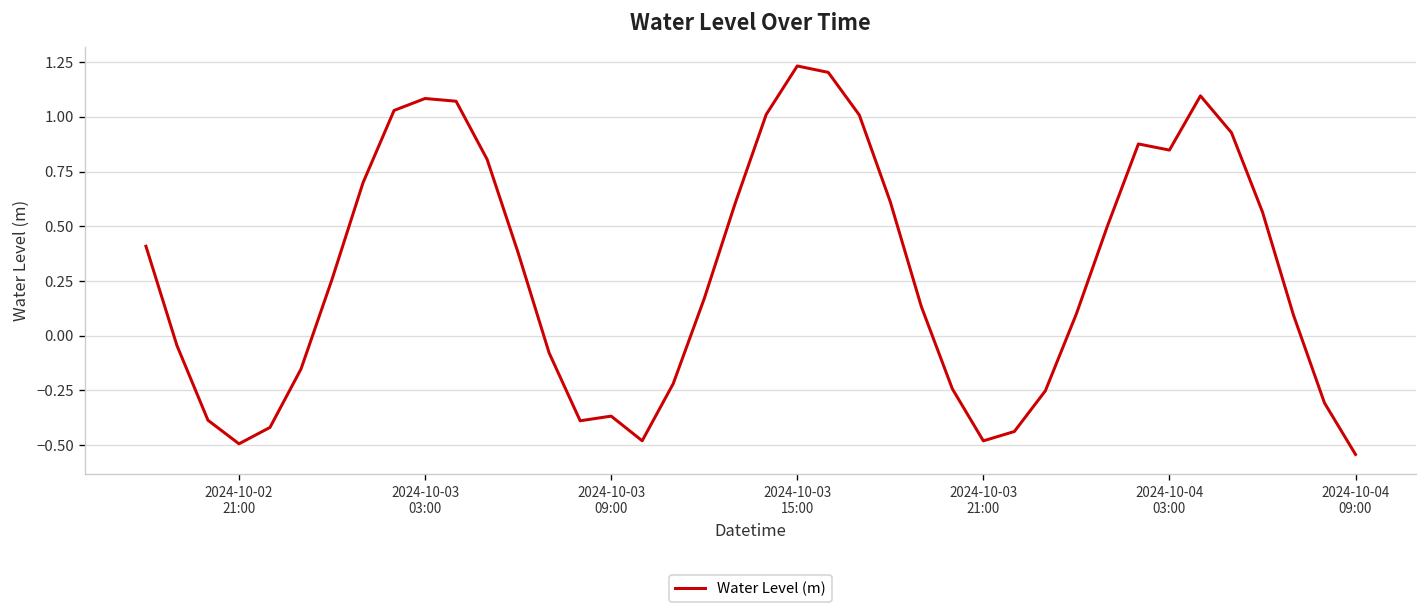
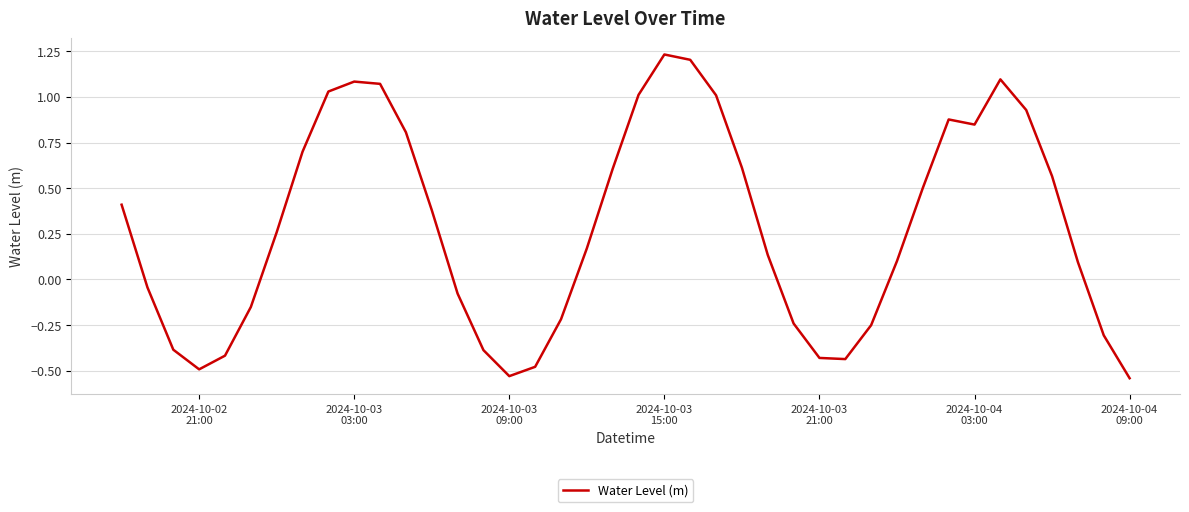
  {
    "2024-10-02 21:00": -0.49,
    "2024-10-03 03:00": 1.08,
-   "2024-10-03 09:00": -0.37,
+   "2024-10-03 09:00": -0.53,
    "2024-10-03 15:00": 1.23,
-   "2024-10-03 21:00": -0.48,
+   "2024-10-03 21:00": -0.43,
    "2024-10-04 03:00": 0.85,
    "2024-10-04 09:00": -0.54
  }
